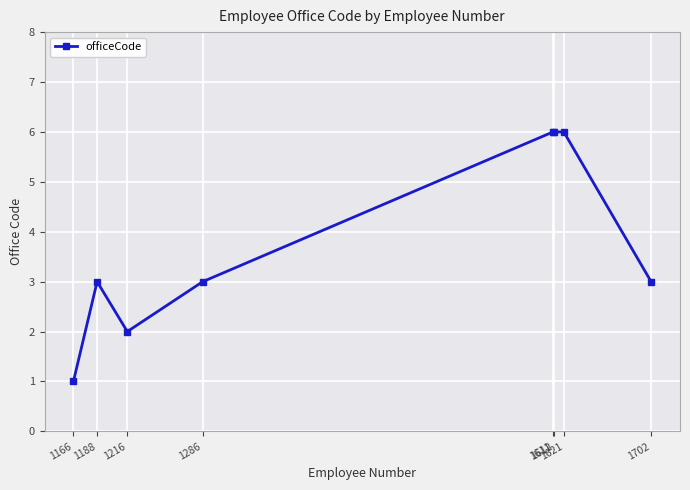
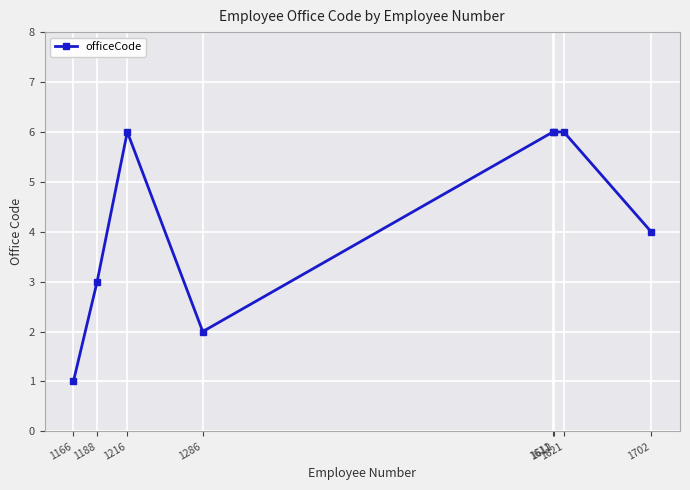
  {
    "1166": 1,
    "1188": 3,
-   "1216": 2,
-   "1286": 3,
+   "1216": 6,
+   "1286": 2,
    "1611": 6,
    "1612": 6,
    "1621": 6,
-   "1702": 3
+   "1702": 4
  }
